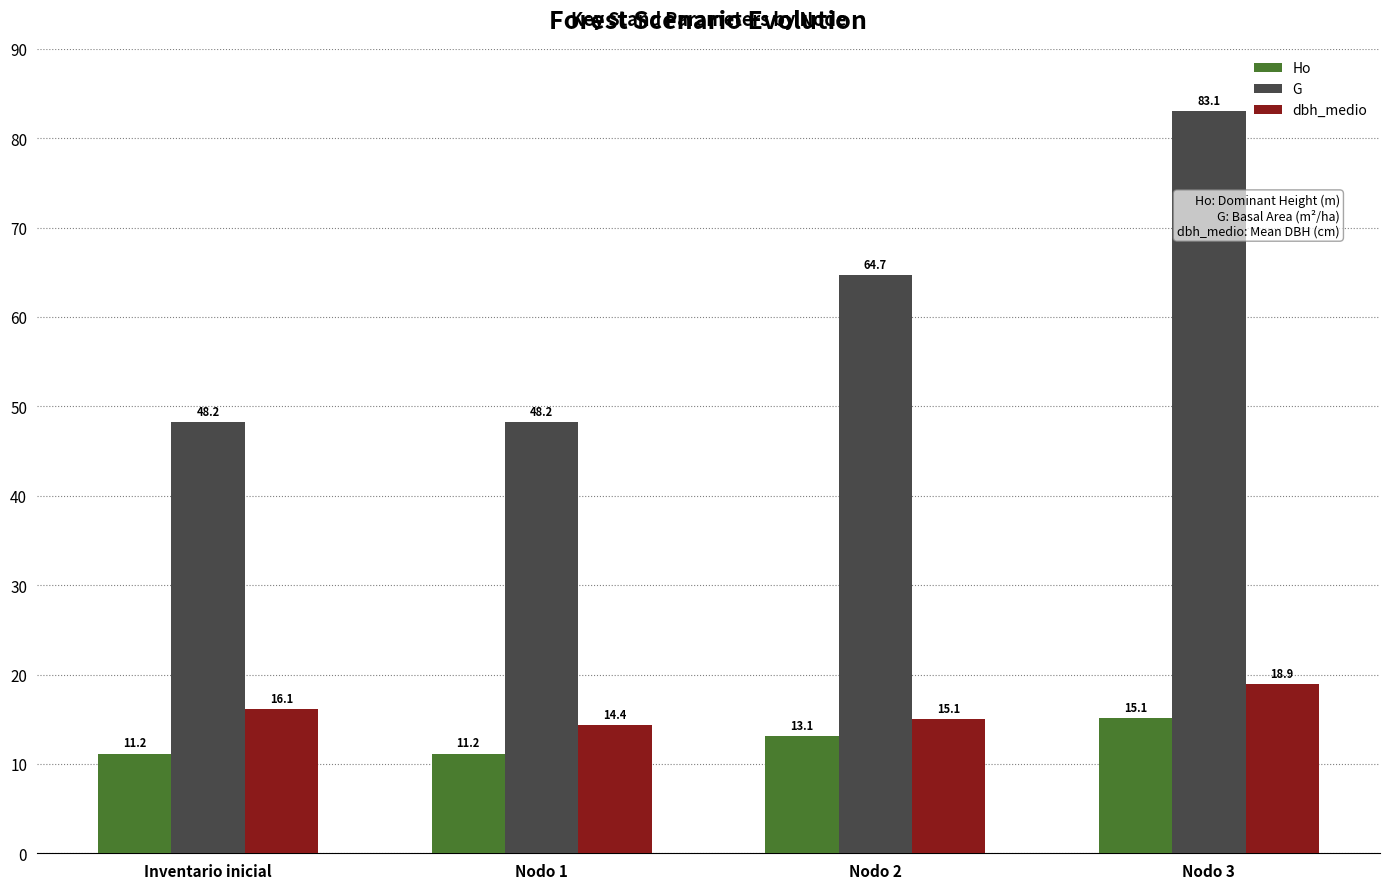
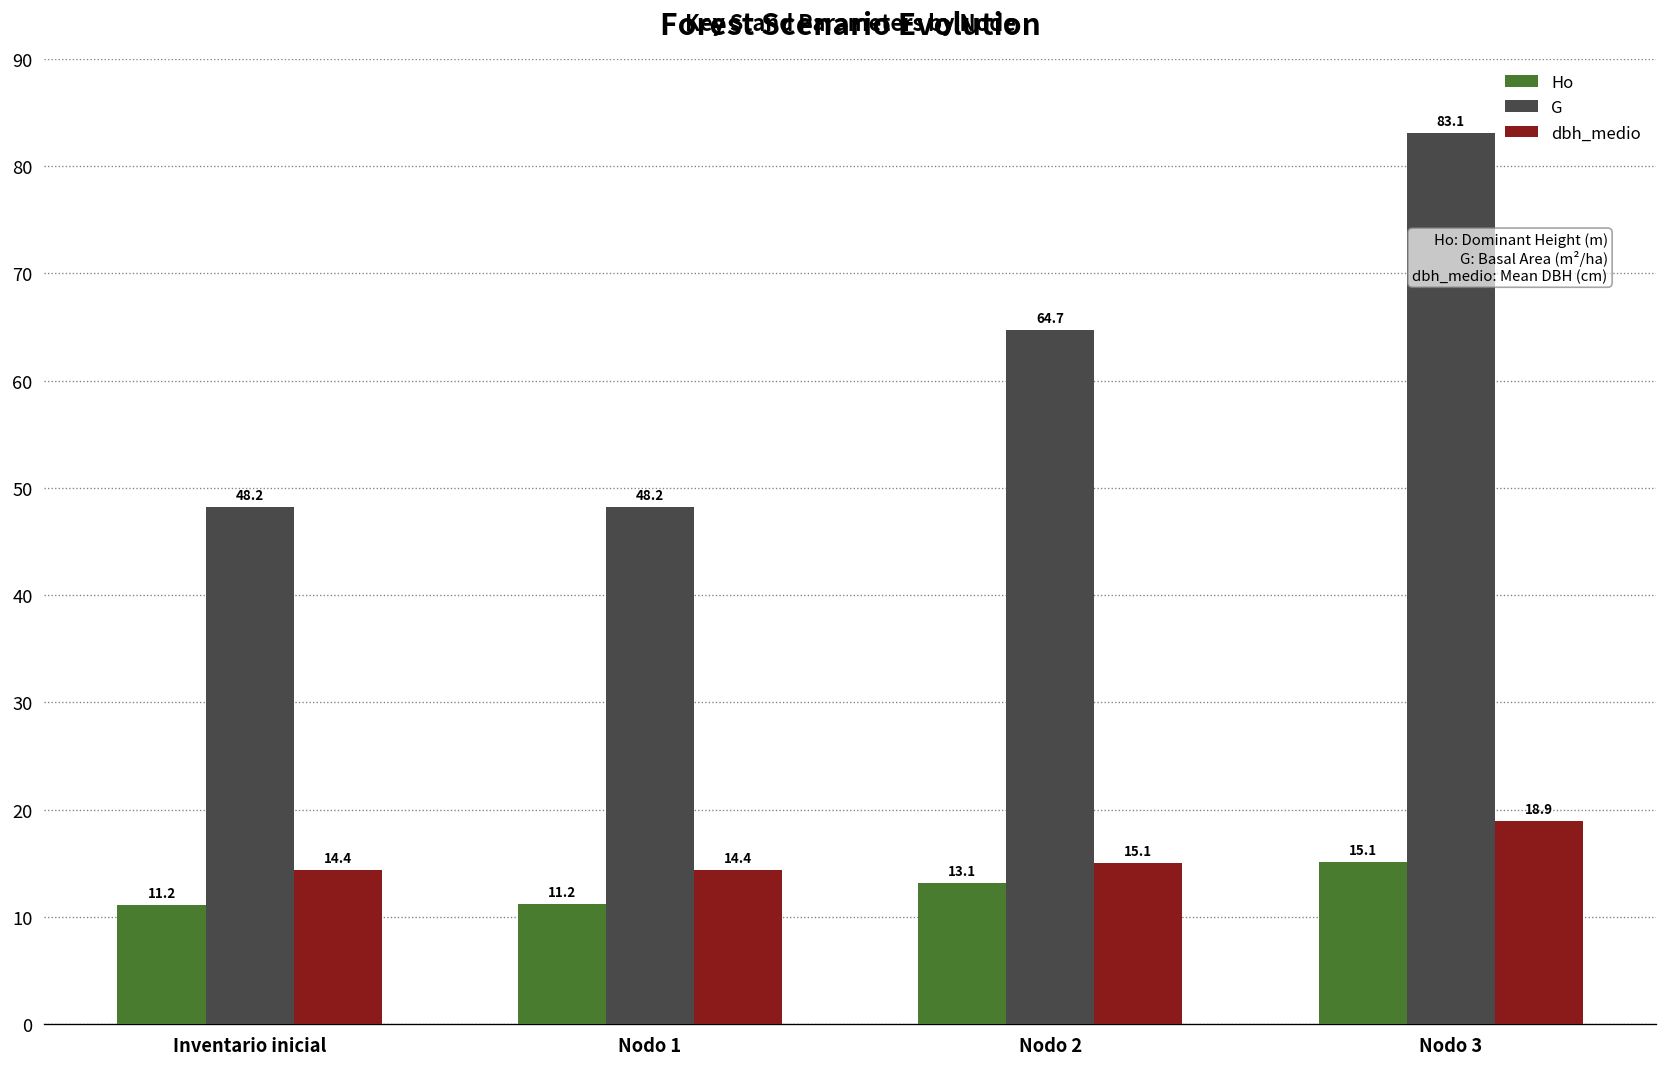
  {
    "dbh_medio": {
-     "Inventario inicial": 16.1,
+     "Inventario inicial": 14.4,
      "Nodo 1": 14.4,
      "Nodo 2": 15.1,
      "Nodo 3": 18.9
    }
  }
